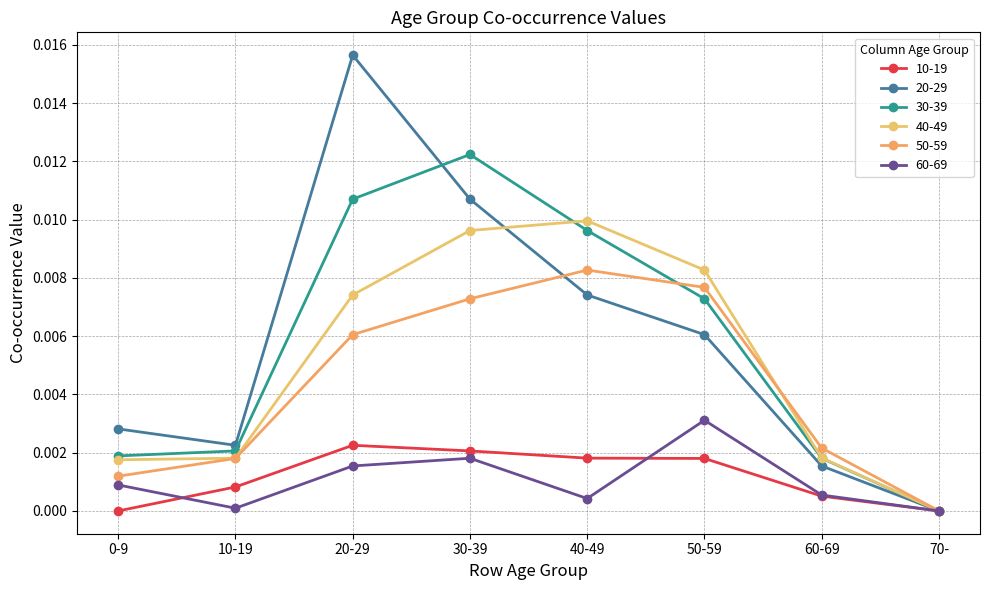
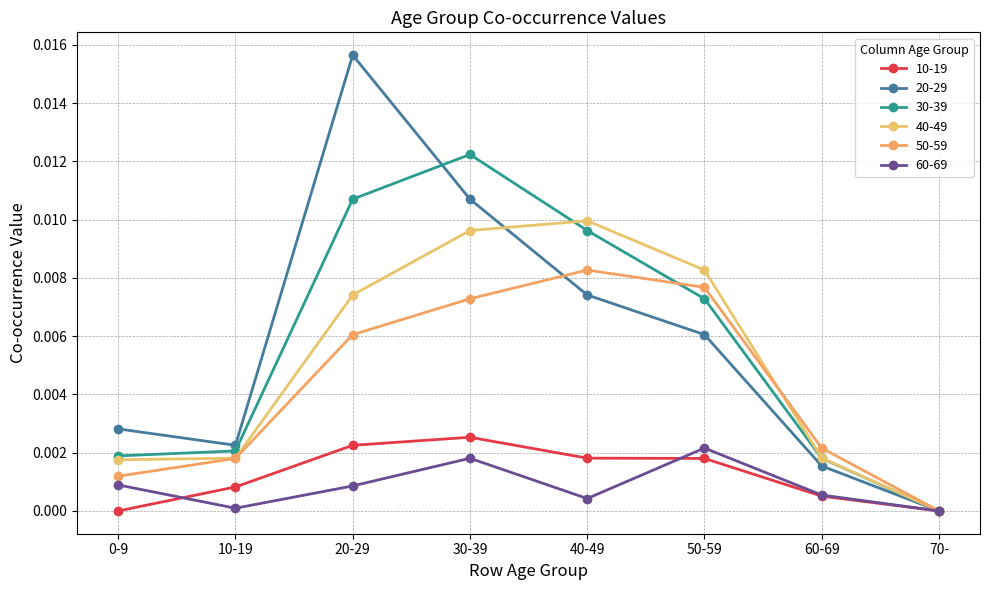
  {
    "10-19": {
      "0-9": 0.0000,
      "10-19": 0.0008,
      "20-29": 0.0023,
-     "30-39": 0.0021,
+     "30-39": 0.0025,
      "40-49": 0.0018,
      "50-59": 0.0018
    },
    "60-69": {
      "0-9": 0.0009,
      "10-19": 0.0001,
-     "20-29": 0.0015,
+     "20-29": 0.0009,
      "30-39": 0.0018,
      "40-49": 0.0004,
-     "50-59": 0.0031
+     "50-59": 0.0022
    }
  }
